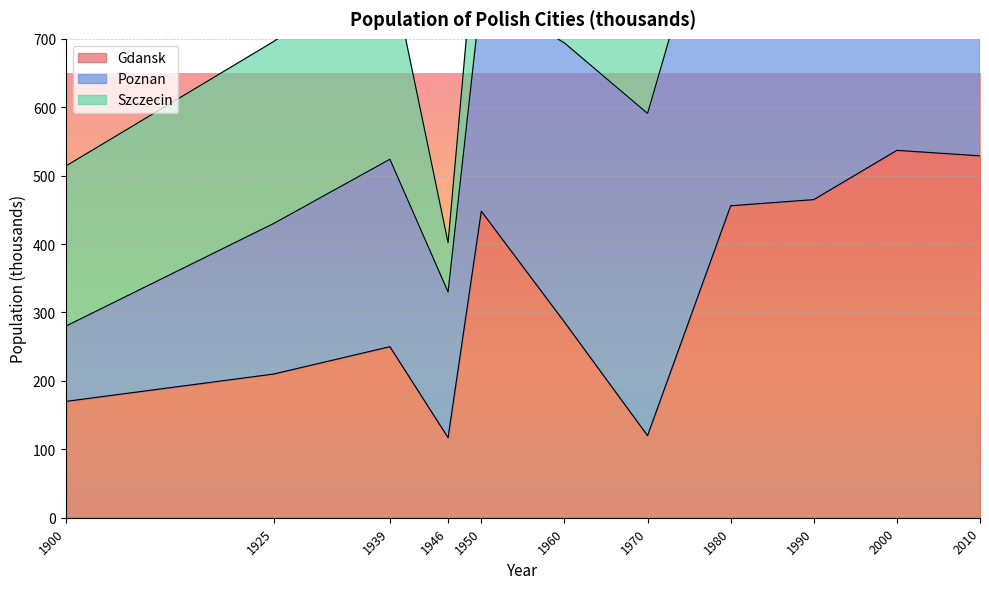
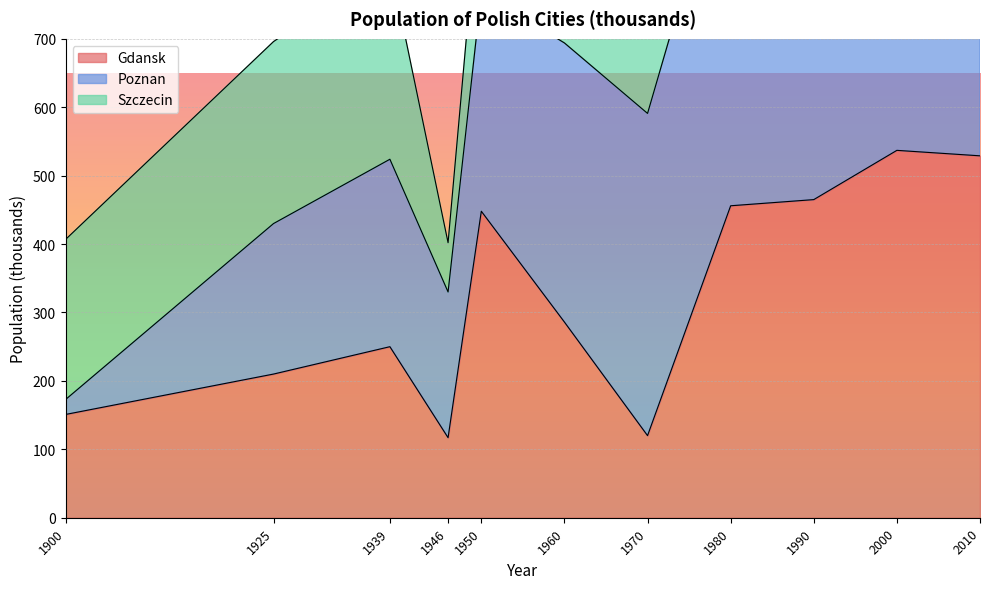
  {
    "Gdansk": {
-     "1900": 170,
+     "1900": 150,
      "1925": 210,
      "1939": 250,
      "1946": 120,
      "1950": 450,
      "1960": 290,
      "1970": 120,
      "1980": 460,
      "1990": 470,
      "2000": 540,
      "2010": 530
    },
    "Poznan": {
-     "1900": 110,
+     "1900": 20,
      "1925": 220,
      "1939": 270,
      "1946": 210,
      "1960": 410,
      "1970": 470
    },
    "Szczecin": {
      "1900": 230,
      "1925": 270,
      "1946": 70
    }
  }
